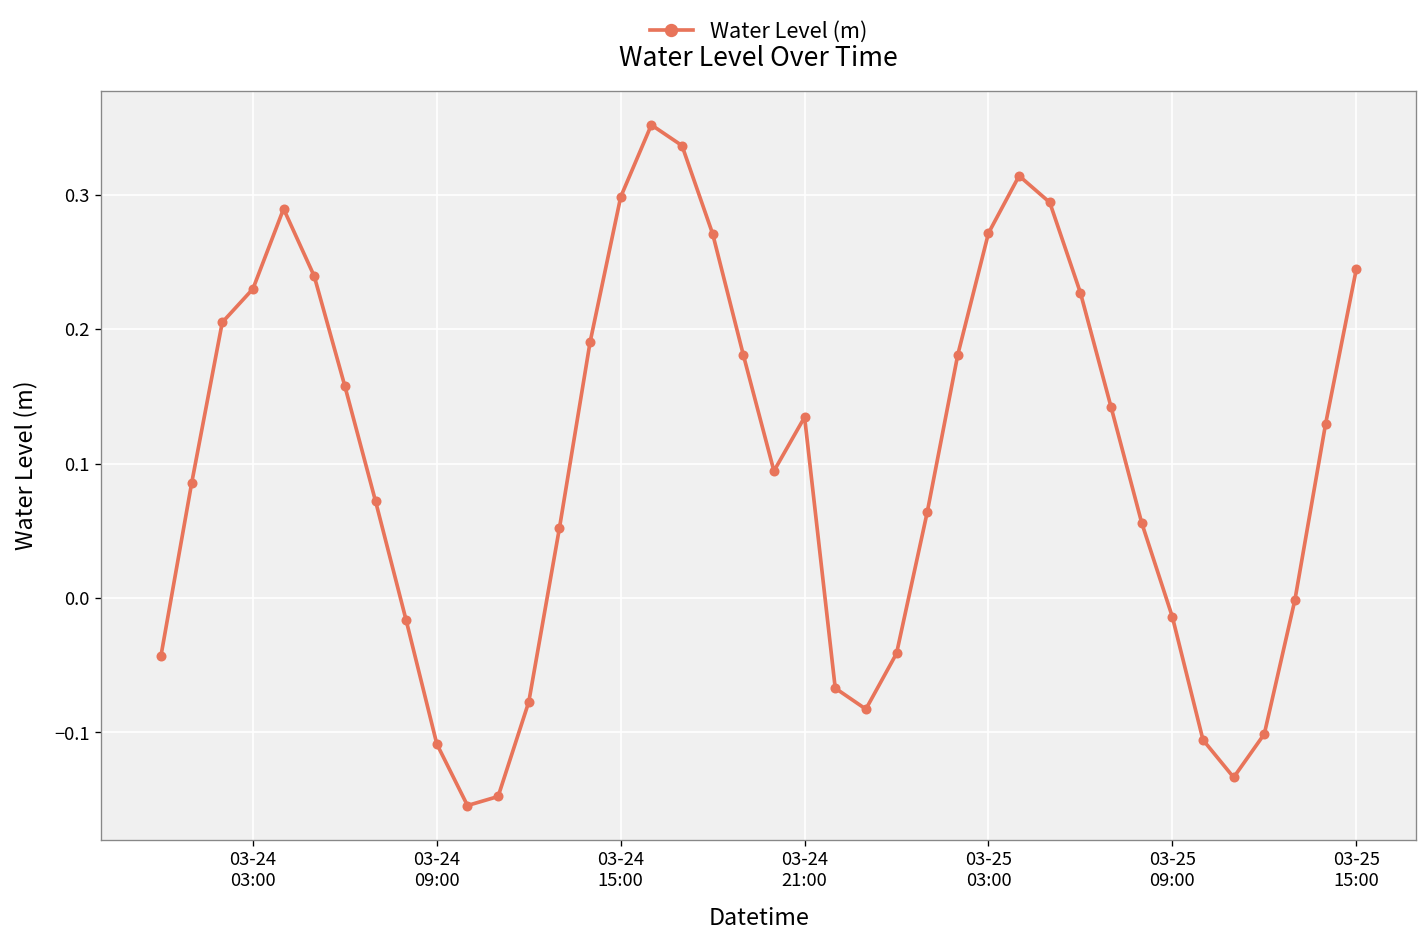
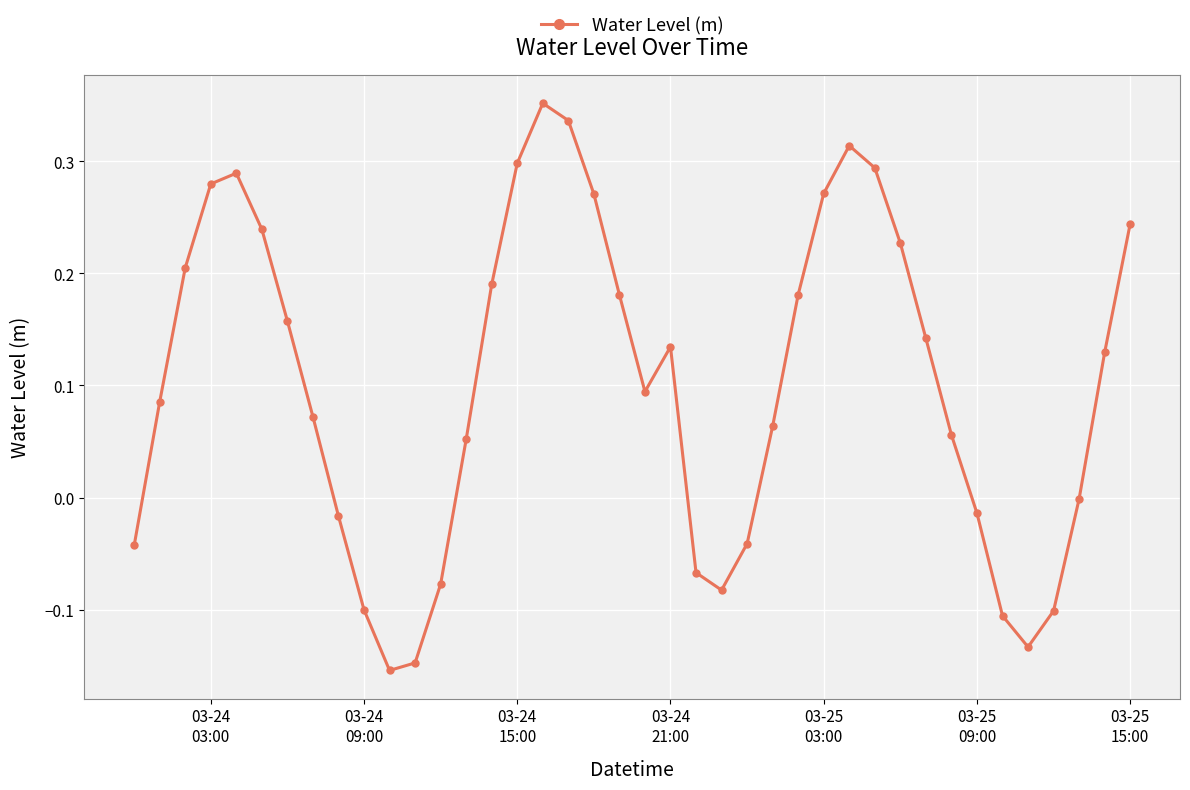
  {
-   "03-24 03:00": 0.230,
-   "03-24 09:00": -0.109,
+   "03-24 03:00": 0.280,
+   "03-24 09:00": -0.100,
    "03-24 15:00": 0.298,
    "03-24 21:00": 0.135,
    "03-25 03:00": 0.271,
    "03-25 09:00": -0.014,
    "03-25 15:00": 0.244
  }
